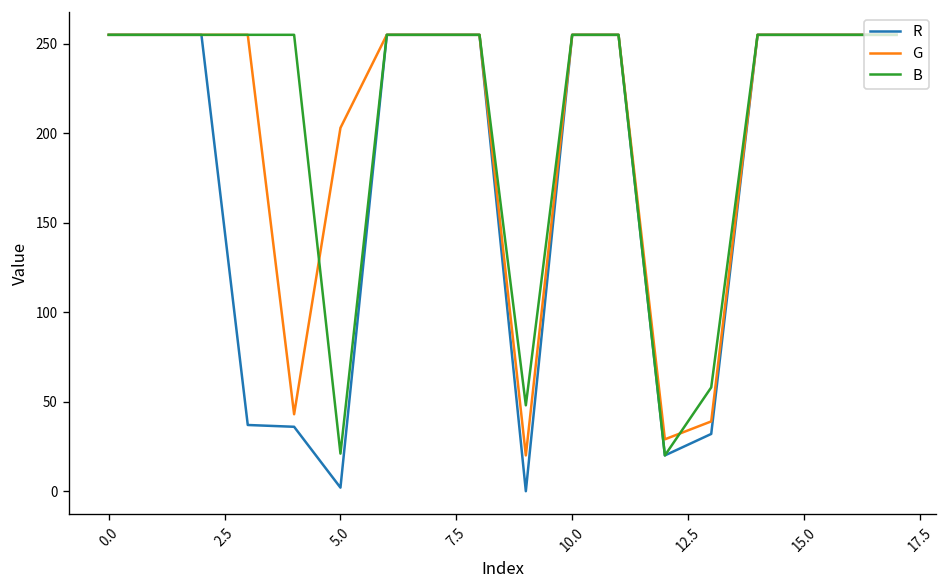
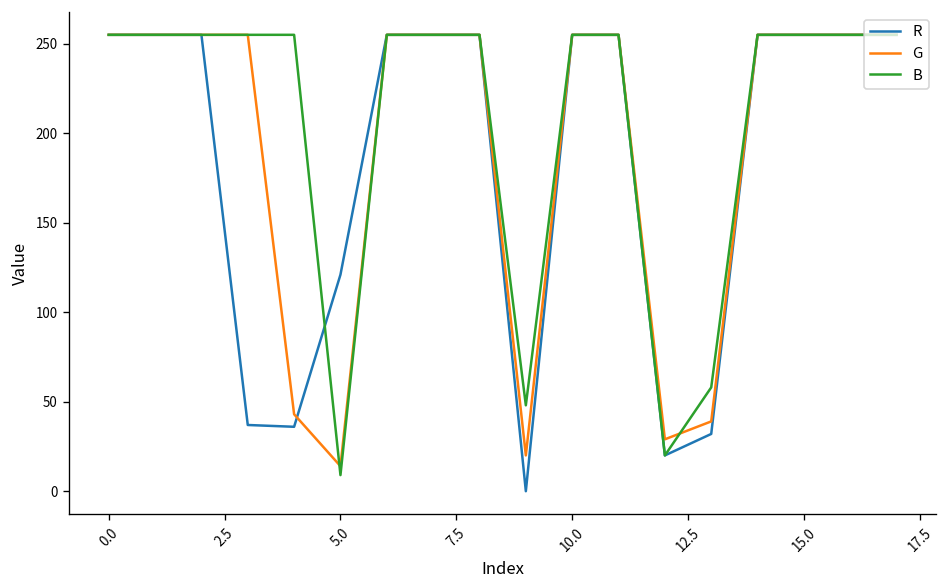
  {
    "R": {
-     "5.0": 2
+     "5.0": 121
    },
    "G": {
-     "5.0": 203
+     "5.0": 14
    },
    "B": {
-     "5.0": 21
+     "5.0": 9
    }
  }
